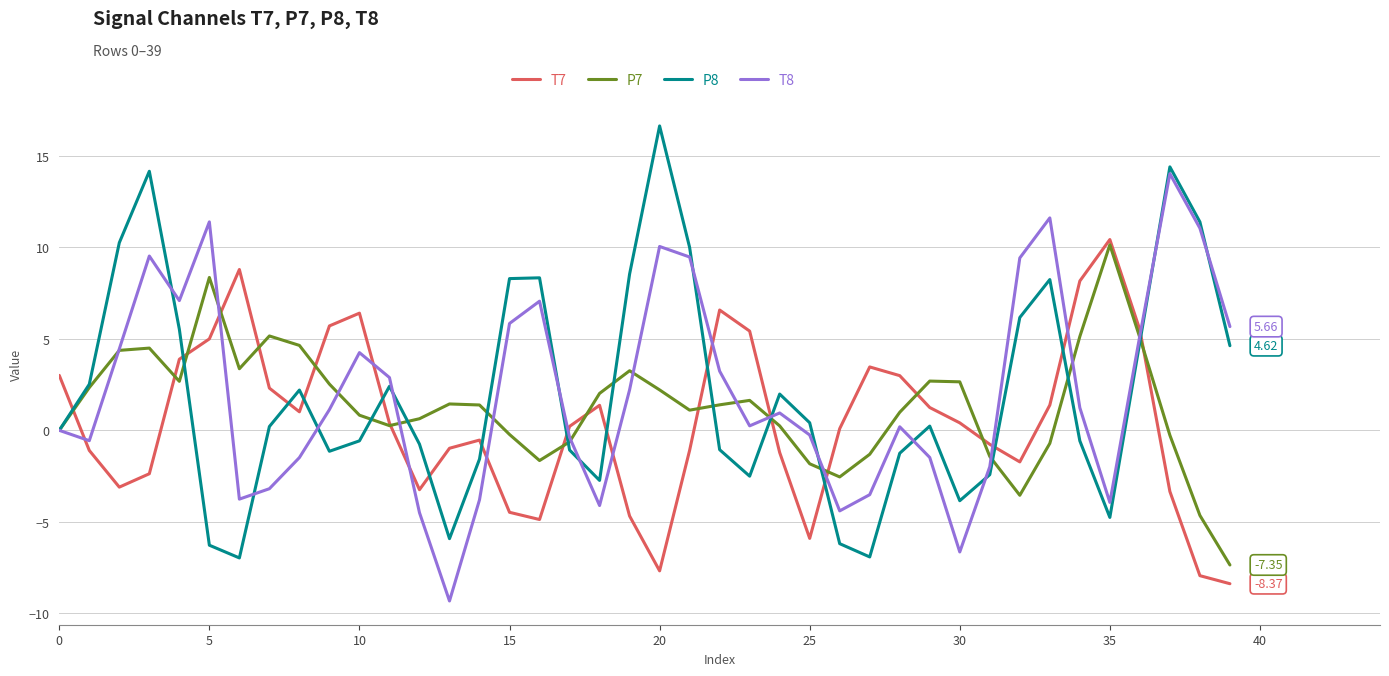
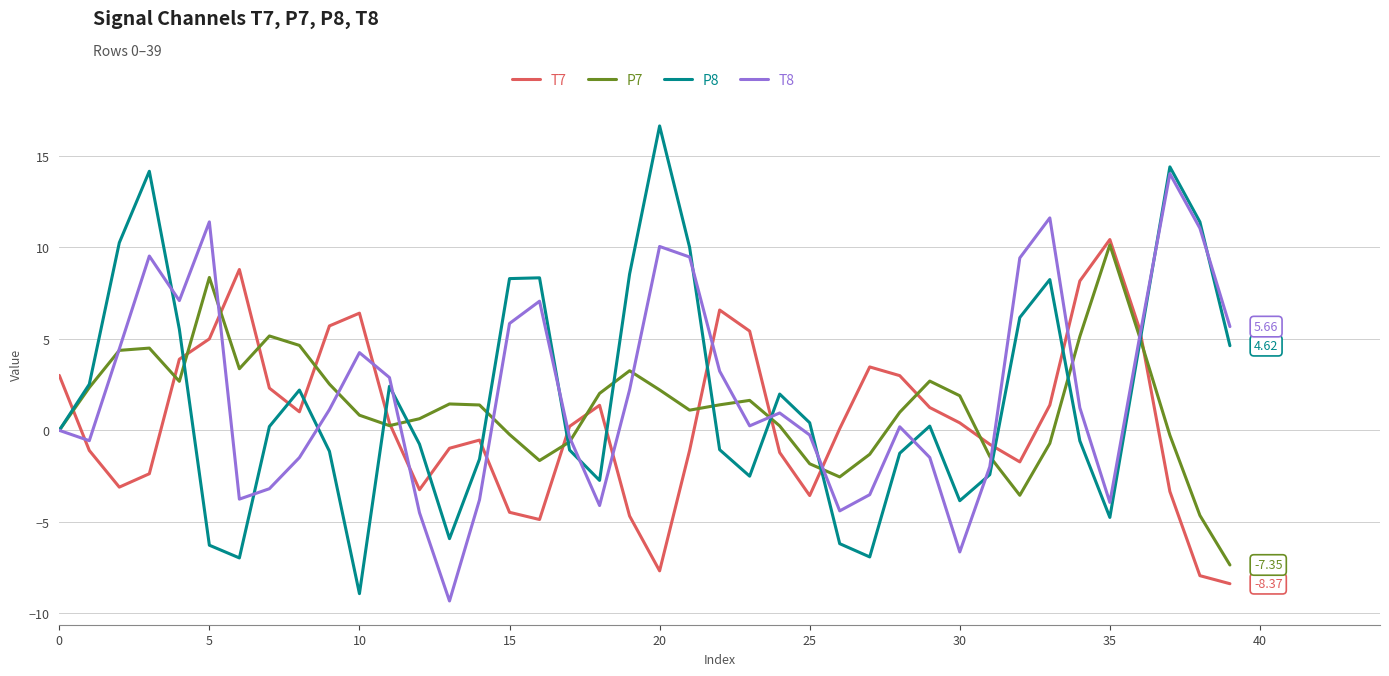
  {
    "T7": {
      "0": 3.0,
      "5": 5.0,
      "10": 6.4,
      "15": -4.5,
      "20": -7.7,
-     "25": -5.9,
+     "25": -3.6,
      "30": 0.4,
      "35": 10.4
    },
    "P7": {
      "5": 8.3,
      "10": 0.8,
      "15": -0.2,
      "20": 2.2,
      "25": -1.8,
-     "30": 2.6,
+     "30": 1.9,
      "35": 10.1
    },
    "P8": {
      "5": -6.3,
-     "10": -0.6,
+     "10": -8.9,
      "15": 8.3,
      "20": 16.6,
      "25": 0.4,
      "30": -3.8,
      "35": -4.8
    },
    "T8": {
      "5": 11.4,
      "10": 4.2,
      "15": 5.8,
      "20": 10.0,
      "25": -0.3,
      "30": -6.6,
      "35": -3.9
    }
  }
